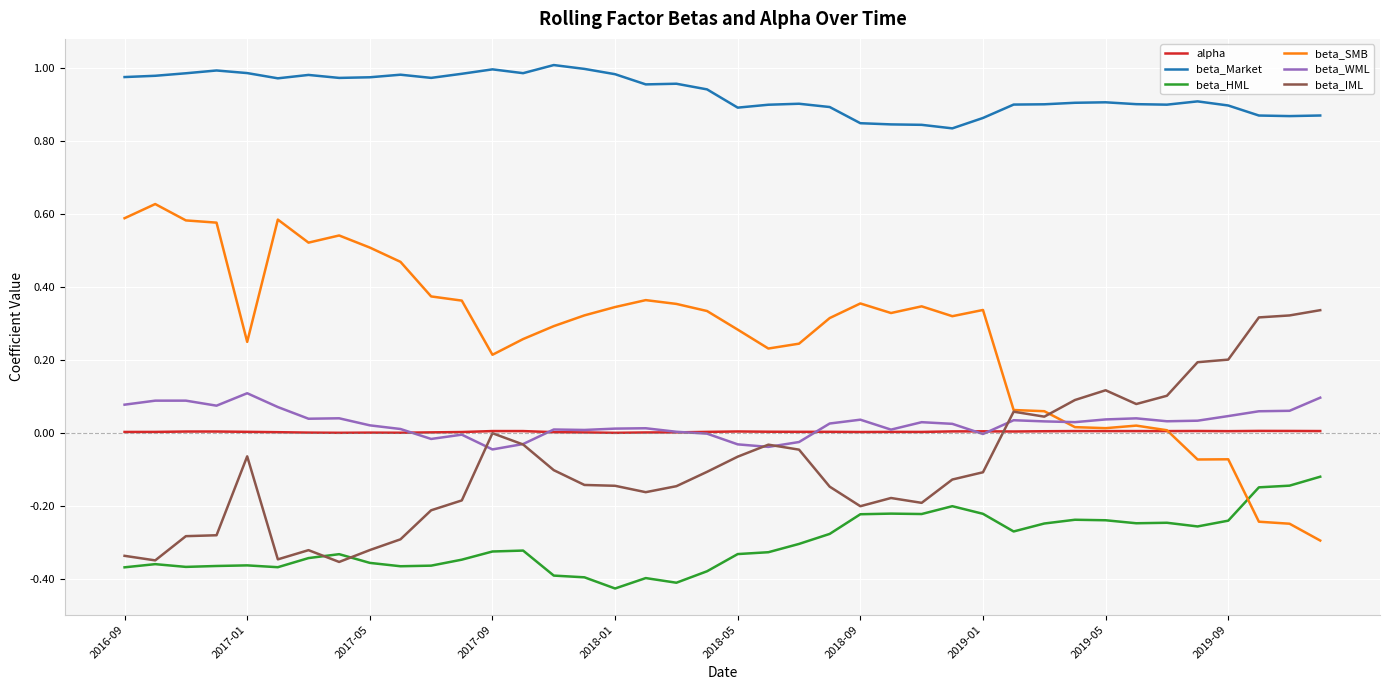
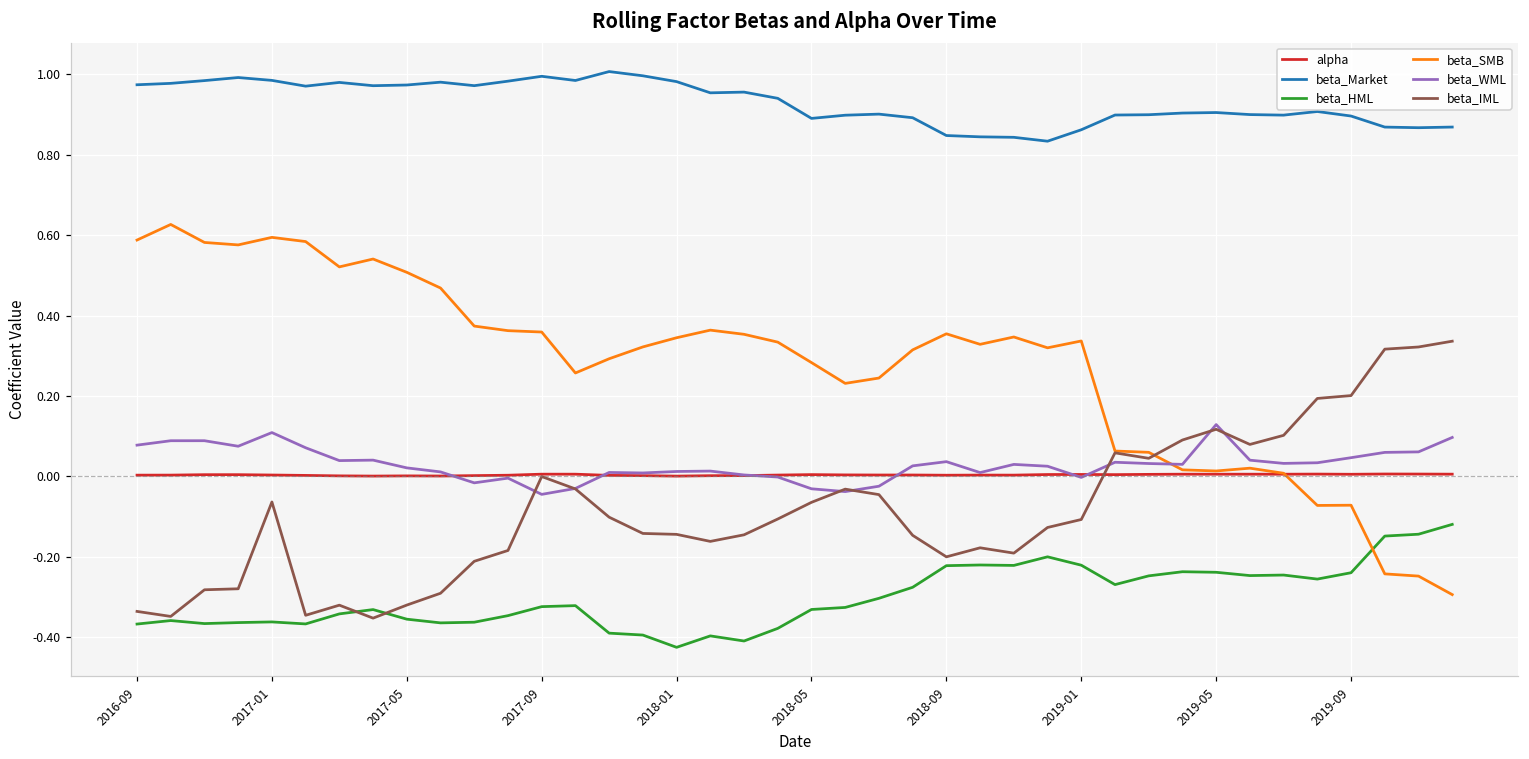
  {
    "alpha": {
      "2016-09": 0.00,
      "2017-01": 0.00,
      "2017-05": 0.00,
      "2018-01": 0.00,
      "2018-05": 0.00,
      "2018-09": 0.00,
      "2019-01": 0.00,
      "2019-05": 0.01,
      "2019-09": 0.01
    },
    "beta_Market": {
      "2016-09": 0.97,
      "2017-01": 0.98,
      "2017-05": 0.97,
      "2017-09": 1.00,
      "2018-01": 0.98,
      "2018-05": 0.89,
      "2018-09": 0.85,
      "2019-01": 0.86,
      "2019-05": 0.90,
      "2019-09": 0.90
    },
    "beta_HML": {
      "2016-09": -0.37,
      "2017-01": -0.36,
      "2017-05": -0.36,
      "2017-09": -0.32,
      "2018-01": -0.43,
      "2018-05": -0.33,
      "2018-09": -0.22,
      "2019-01": -0.22,
      "2019-05": -0.24,
      "2019-09": -0.24
    },
    "beta_SMB": {
      "2016-09": 0.59,
-     "2017-01": 0.25,
+     "2017-01": 0.59,
      "2017-05": 0.51,
-     "2017-09": 0.21,
+     "2017-09": 0.36,
      "2018-01": 0.34,
      "2018-05": 0.28,
      "2018-09": 0.35,
      "2019-01": 0.34,
      "2019-05": 0.01,
      "2019-09": -0.07
    },
    "beta_WML": {
      "2016-09": 0.08,
      "2017-01": 0.11,
      "2017-05": 0.02,
      "2017-09": -0.04,
      "2018-01": 0.01,
      "2018-05": -0.03,
      "2018-09": 0.04,
      "2019-01": 0.00,
-     "2019-05": 0.04,
+     "2019-05": 0.13,
      "2019-09": 0.05
    },
    "beta_IML": {
      "2016-09": -0.34,
      "2017-01": -0.06,
      "2017-05": -0.32,
      "2018-01": -0.14,
      "2018-05": -0.06,
      "2018-09": -0.20,
      "2019-01": -0.11,
      "2019-05": 0.12,
      "2019-09": 0.20
    }
  }
